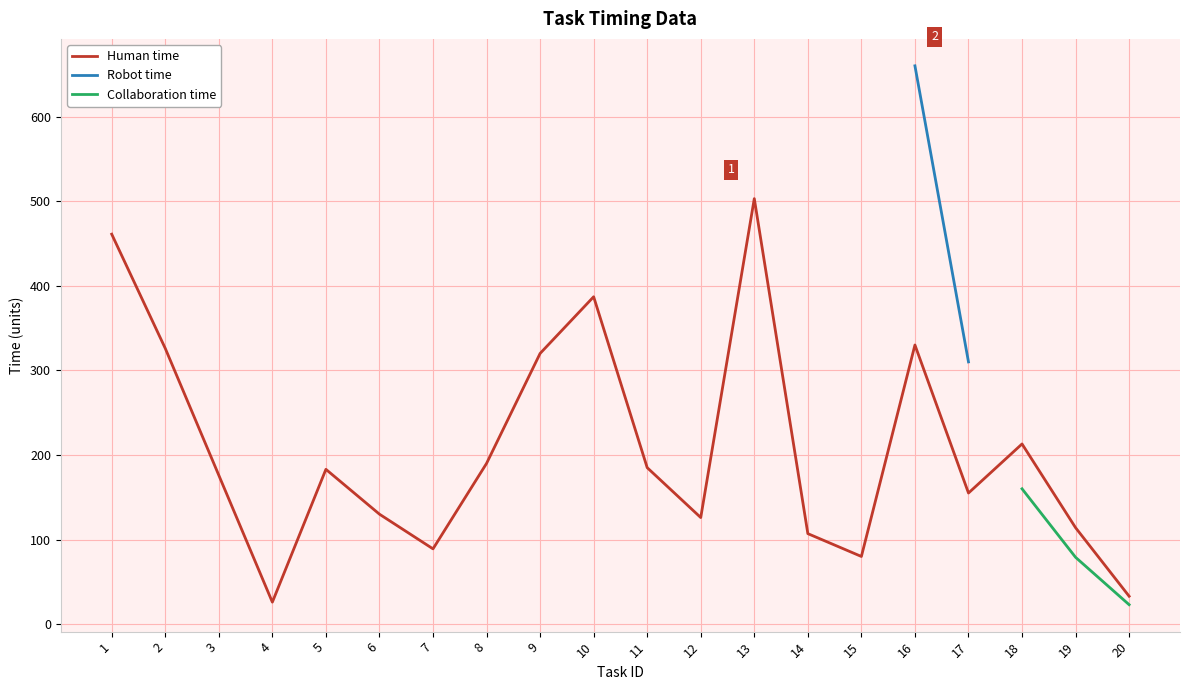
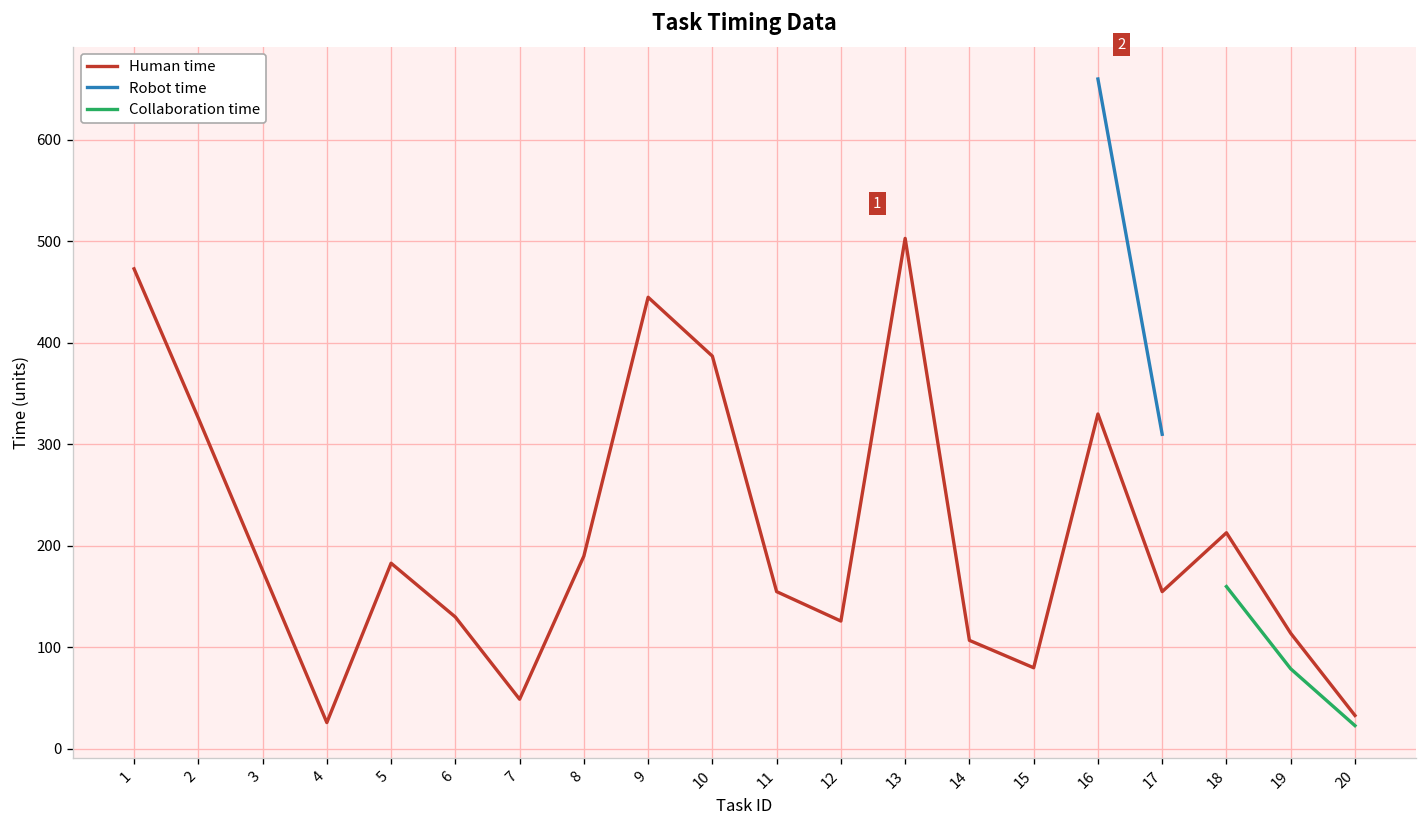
  {
    "Human time": {
-     "1": 460,
+     "1": 470,
      "2": 330,
      "3": 180,
      "4": 30,
      "5": 180,
      "6": 130,
-     "7": 90,
+     "7": 50,
      "8": 190,
-     "9": 320,
+     "9": 450,
      "10": 390,
-     "11": 190,
+     "11": 160,
      "12": 130,
      "13": 500,
      "14": 110,
      "15": 80,
      "16": 330,
      "17": 160,
      "18": 210,
      "19": 110,
      "20": 30
    },
    "Robot time": {
      "5": 370,
      "16": 660,
      "17": 310
    },
    "Collaboration time": {
      "5": 130,
      "10": 200,
      "18": 160,
      "19": 80,
      "20": 20
    }
  }
